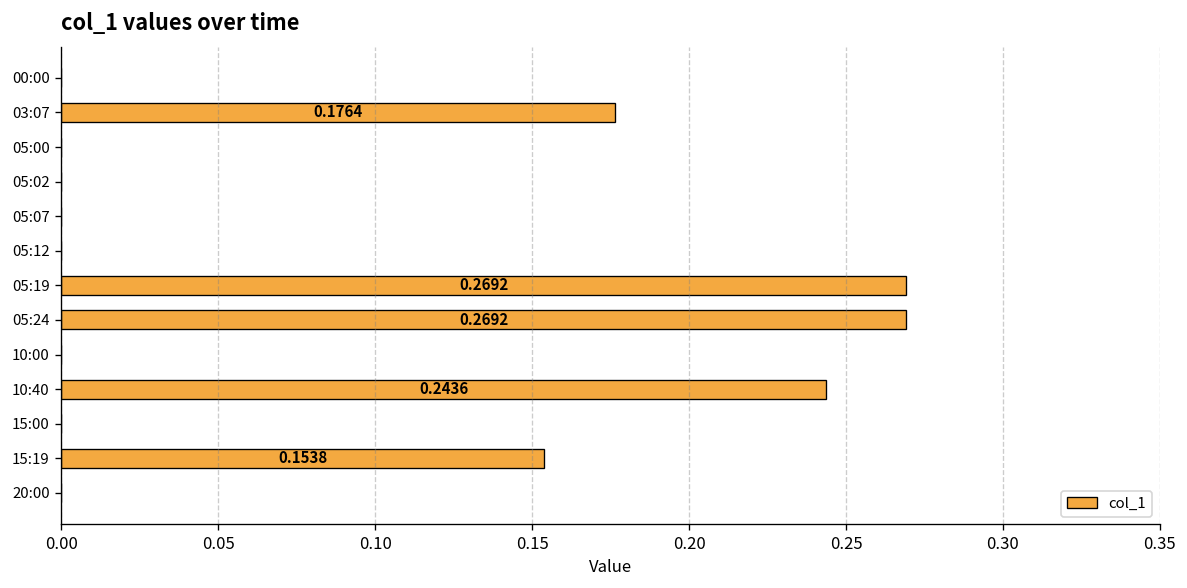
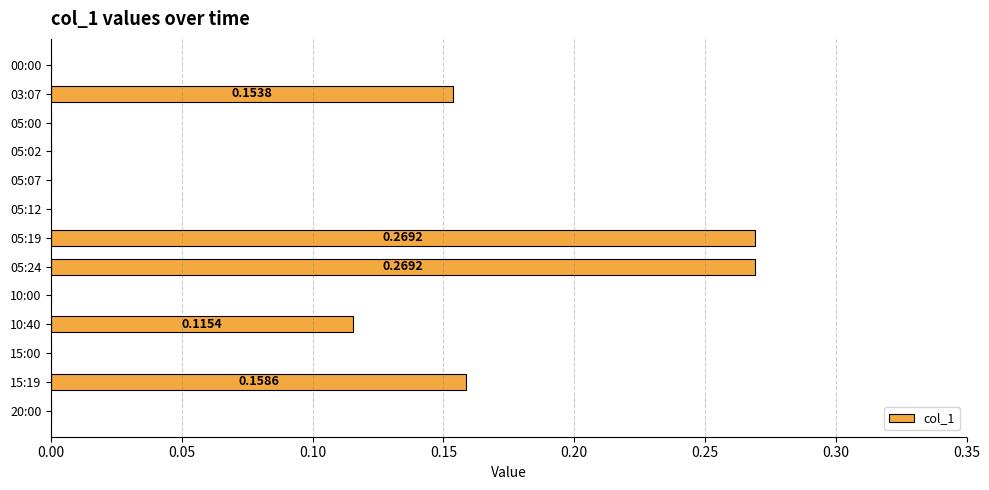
  {
-   "03:07": 0.1764,
+   "03:07": 0.1538,
    "05:19": 0.2692,
    "05:24": 0.2692,
-   "10:40": 0.2436,
-   "15:19": 0.1538
+   "10:40": 0.1154,
+   "15:19": 0.1586
  }
